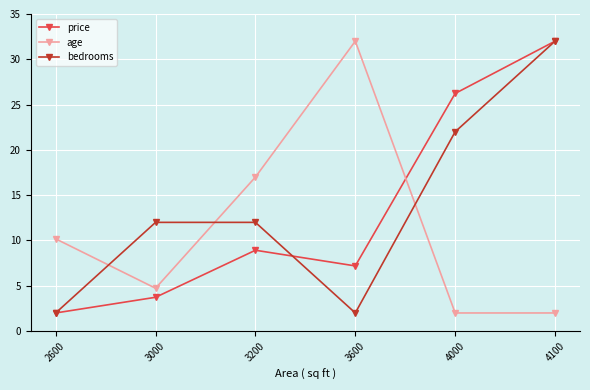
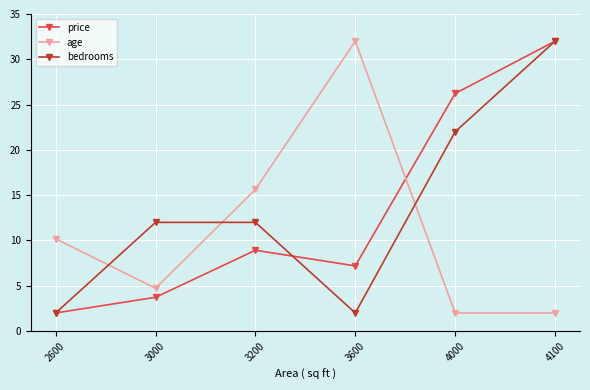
  {
    "age": {
      "2600": 10,
      "3000": 5,
-     "3200": 17,
+     "3200": 16,
      "3600": 32,
      "4000": 2,
      "4100": 2
    }
  }
